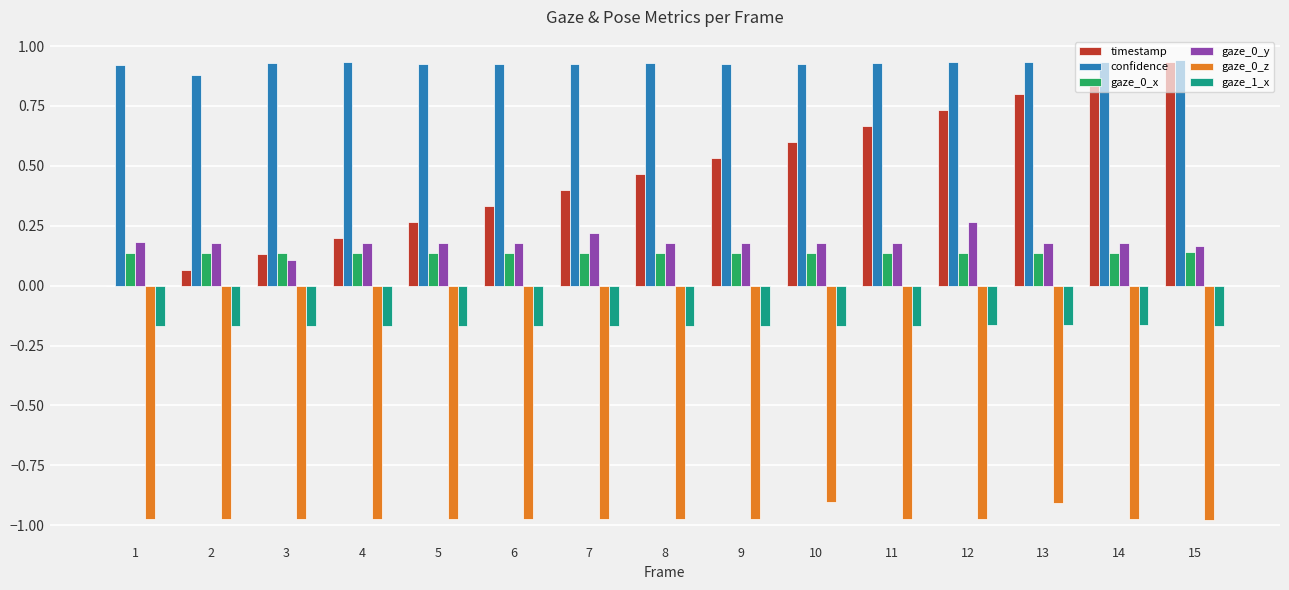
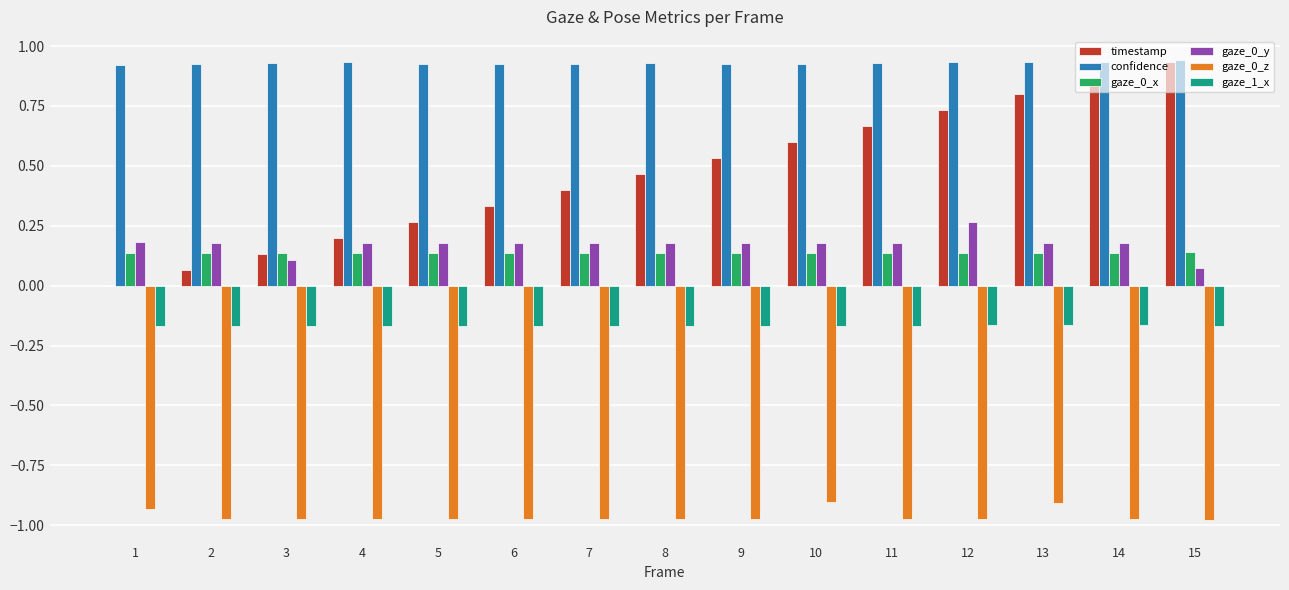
  {
    "timestamp": {
      "1": 0.00,
      "2": 0.07,
      "3": 0.13,
      "4": 0.20,
      "5": 0.27,
      "6": 0.33,
      "7": 0.40,
      "8": 0.47,
      "9": 0.53,
      "10": 0.60,
      "11": 0.67,
      "12": 0.73,
      "13": 0.80
    },
    "confidence": {
      "1": 0.92,
-     "2": 0.88,
+     "2": 0.92,
      "3": 0.93,
      "4": 0.93,
      "5": 0.92,
      "6": 0.93,
      "7": 0.92,
      "8": 0.93,
      "9": 0.92,
      "10": 0.92,
      "11": 0.93,
      "12": 0.93,
      "13": 0.93
    },
    "gaze_0_y": {
      "1": 0.18,
      "2": 0.18,
      "3": 0.11,
      "4": 0.18,
      "5": 0.18,
      "6": 0.18,
-     "7": 0.22,
+     "7": 0.18,
      "8": 0.18,
      "9": 0.18,
      "10": 0.18,
      "11": 0.18,
      "12": 0.26,
      "13": 0.18,
      "14": 0.18,
-     "15": 0.16
+     "15": 0.07
    },
    "gaze_0_z": {
-     "1": -0.97,
+     "1": -0.93,
      "2": -0.97,
      "3": -0.97,
      "4": -0.97,
      "5": -0.97,
      "6": -0.97,
      "7": -0.97,
      "8": -0.97,
      "9": -0.97,
      "10": -0.90,
      "11": -0.97,
      "12": -0.97,
      "13": -0.91,
      "14": -0.97,
      "15": -0.98
    }
  }
